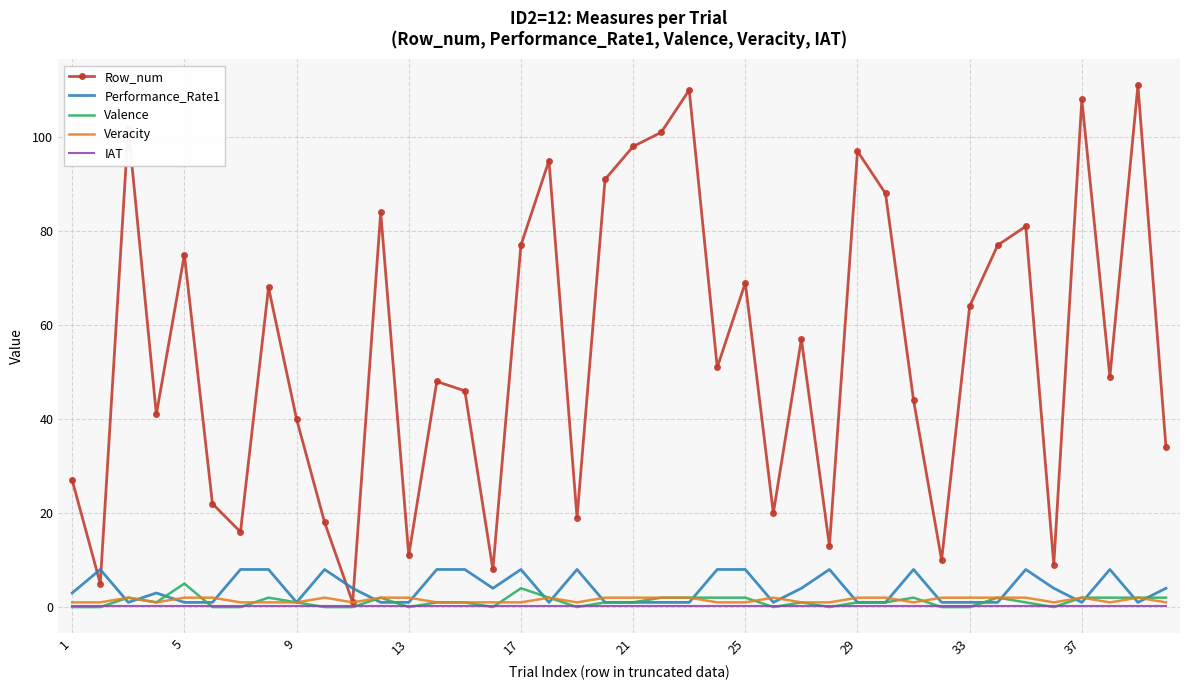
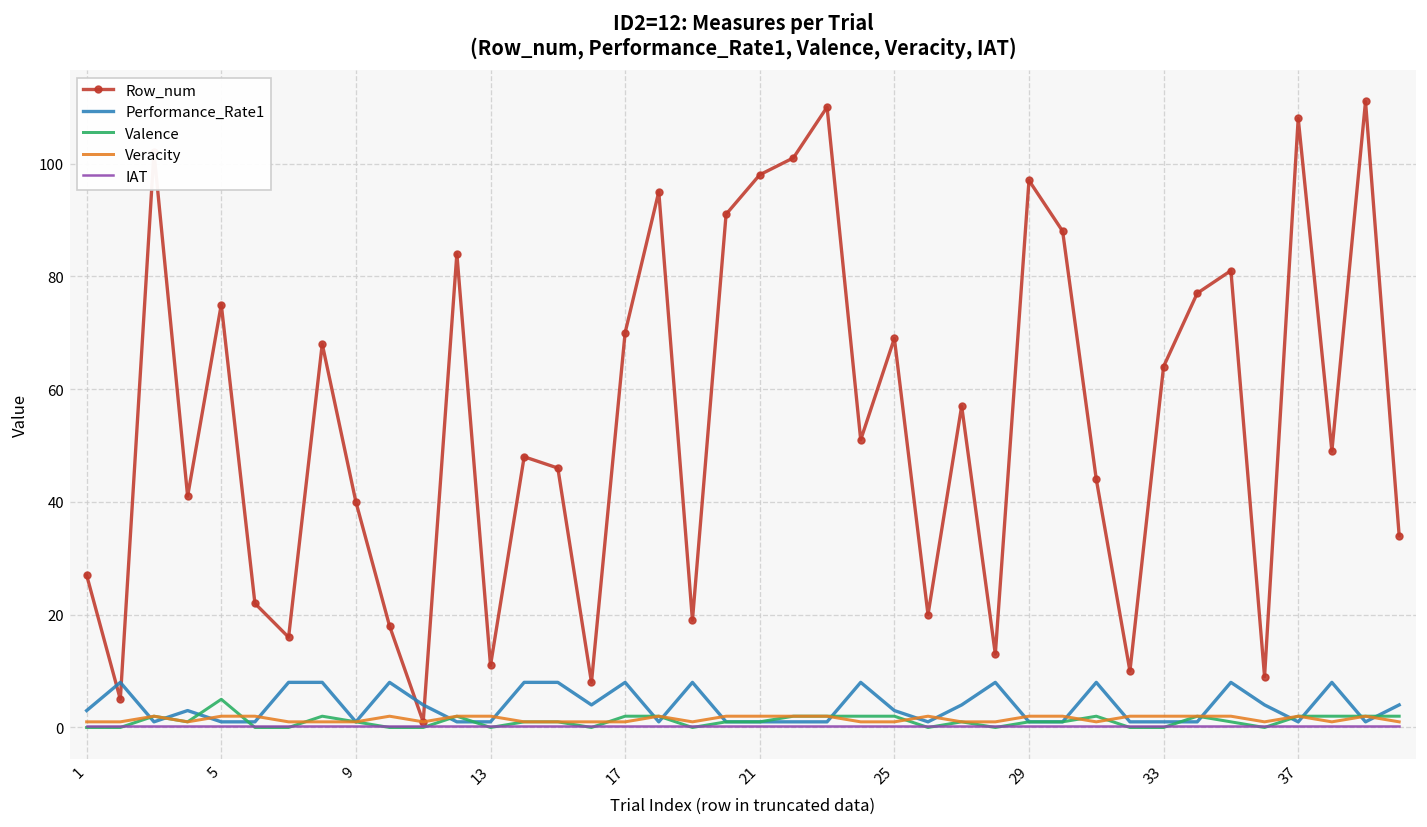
  {
    "Row_num": {
      "1": 27,
      "5": 75,
      "9": 40,
      "13": 11,
-     "17": 77,
+     "17": 70,
      "21": 98,
      "25": 69,
      "29": 97,
      "33": 64,
      "37": 108
    },
    "Performance_Rate1": {
      "1": 3,
      "5": 1,
      "13": 1,
      "17": 8,
-     "25": 8,
+     "25": 3,
      "33": 1,
      "37": 1
    },
    "Valence": {
      "5": 5,
-     "17": 4,
+     "17": 2,
      "25": 2
    },
    "Veracity": {
      "1": 1,
      "5": 2,
      "13": 2,
      "17": 1,
      "21": 2,
      "25": 1,
      "29": 2,
      "33": 2
    },
    "IAT": {
      "5": 0,
      "9": 0,
      "17": 0,
      "21": 0,
      "25": 0,
      "29": 0,
      "37": 0
    }
  }
